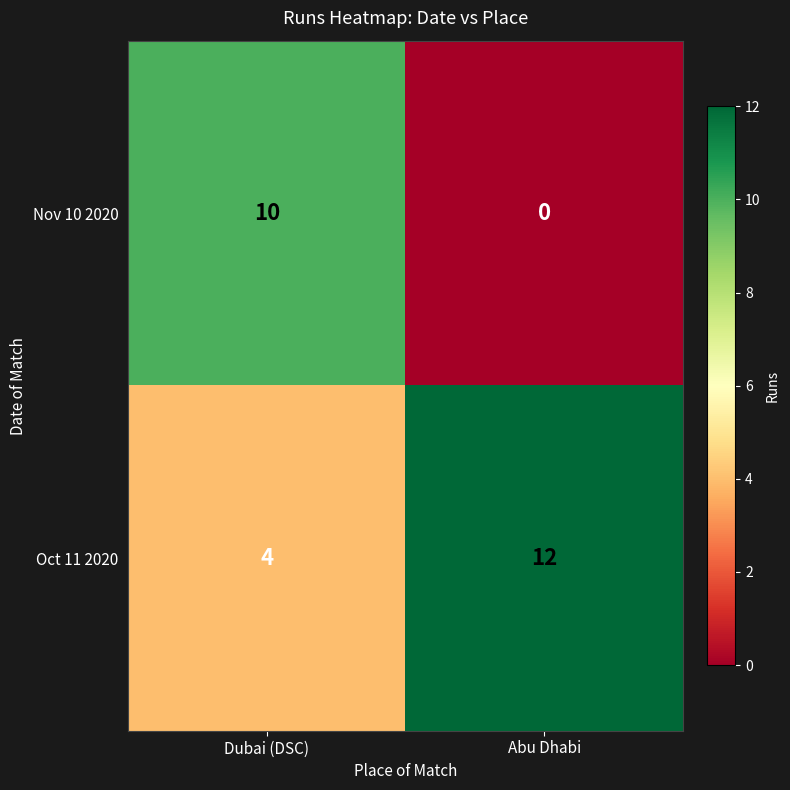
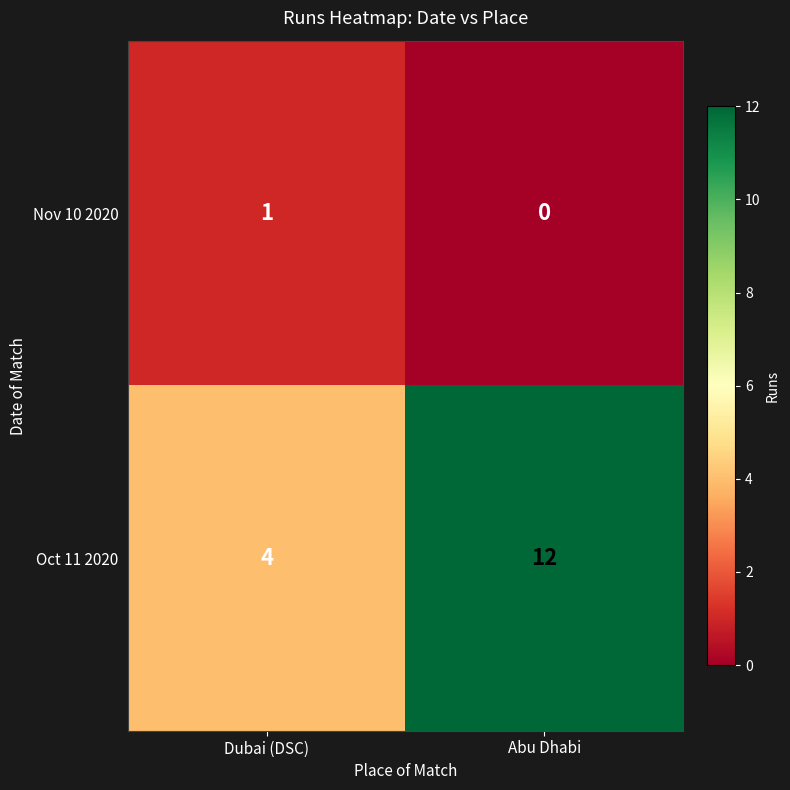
  {
    "Nov 10 2020": {
-     "Dubai (DSC)": 10,
+     "Dubai (DSC)": 1,
      "Abu Dhabi": 0
    },
    "Oct 11 2020": {
      "Dubai (DSC)": 4,
      "Abu Dhabi": 12
    }
  }
